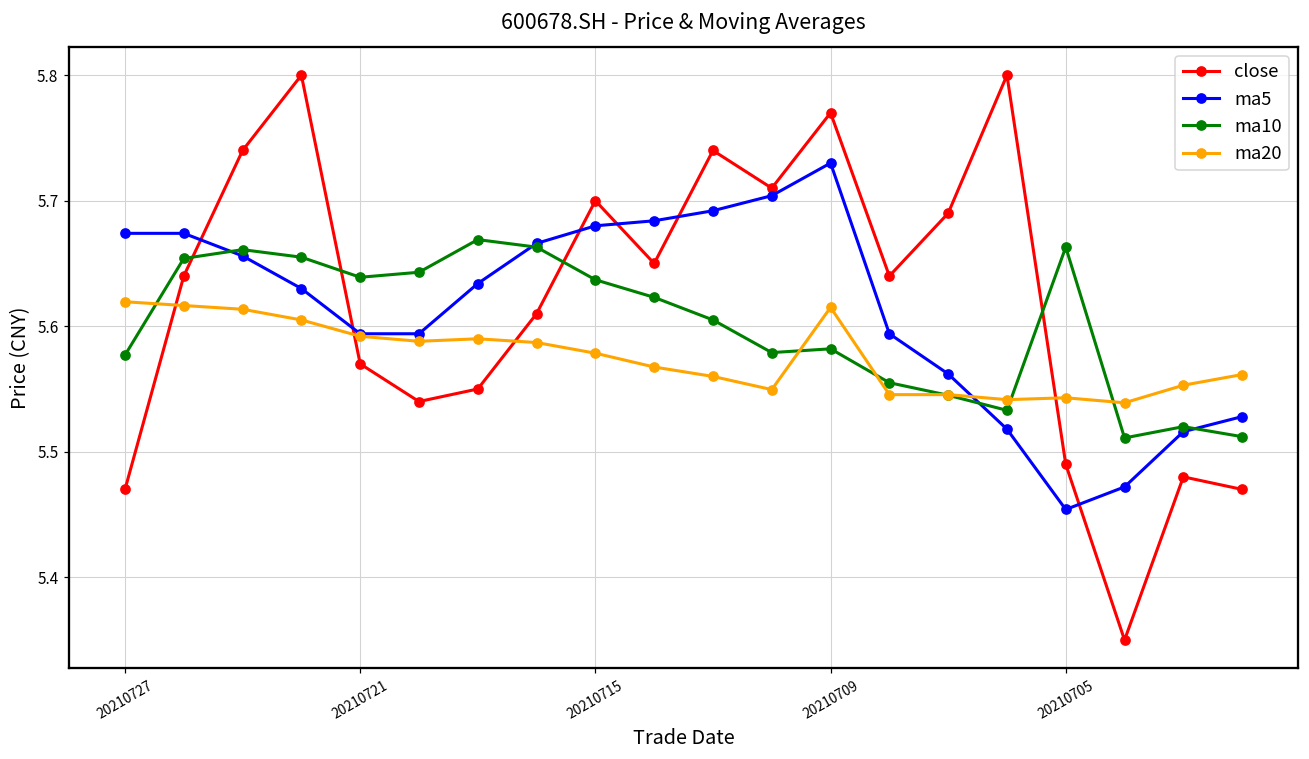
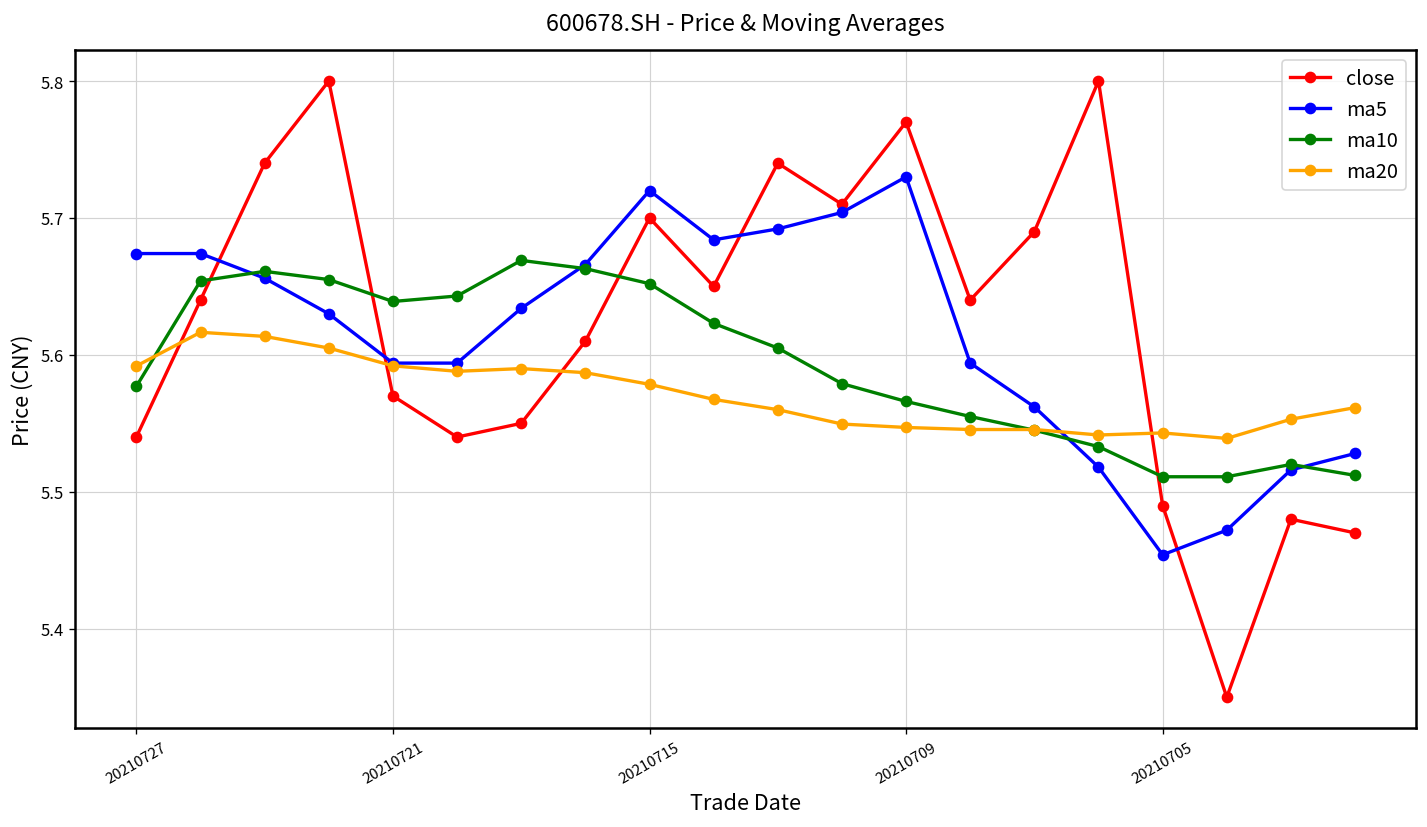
  {
    "close": {
-     "20210727": 5.47,
+     "20210727": 5.54,
      "20210721": 5.57,
      "20210715": 5.70,
      "20210709": 5.77,
      "20210705": 5.49
    },
    "ma5": {
      "20210727": 5.674,
-     "20210715": 5.68,
+     "20210715": 5.72,
      "20210709": 5.73,
      "20210705": 5.454
    },
    "ma10": {
      "20210727": 5.577,
      "20210721": 5.639,
-     "20210715": 5.637,
-     "20210709": 5.582,
-     "20210705": 5.663
+     "20210715": 5.652,
+     "20210709": 5.566,
+     "20210705": 5.511
    },
    "ma20": {
-     "20210727": 5.620,
+     "20210727": 5.592,
      "20210715": 5.579,
-     "20210709": 5.615,
+     "20210709": 5.547,
      "20210705": 5.543
    }
  }
